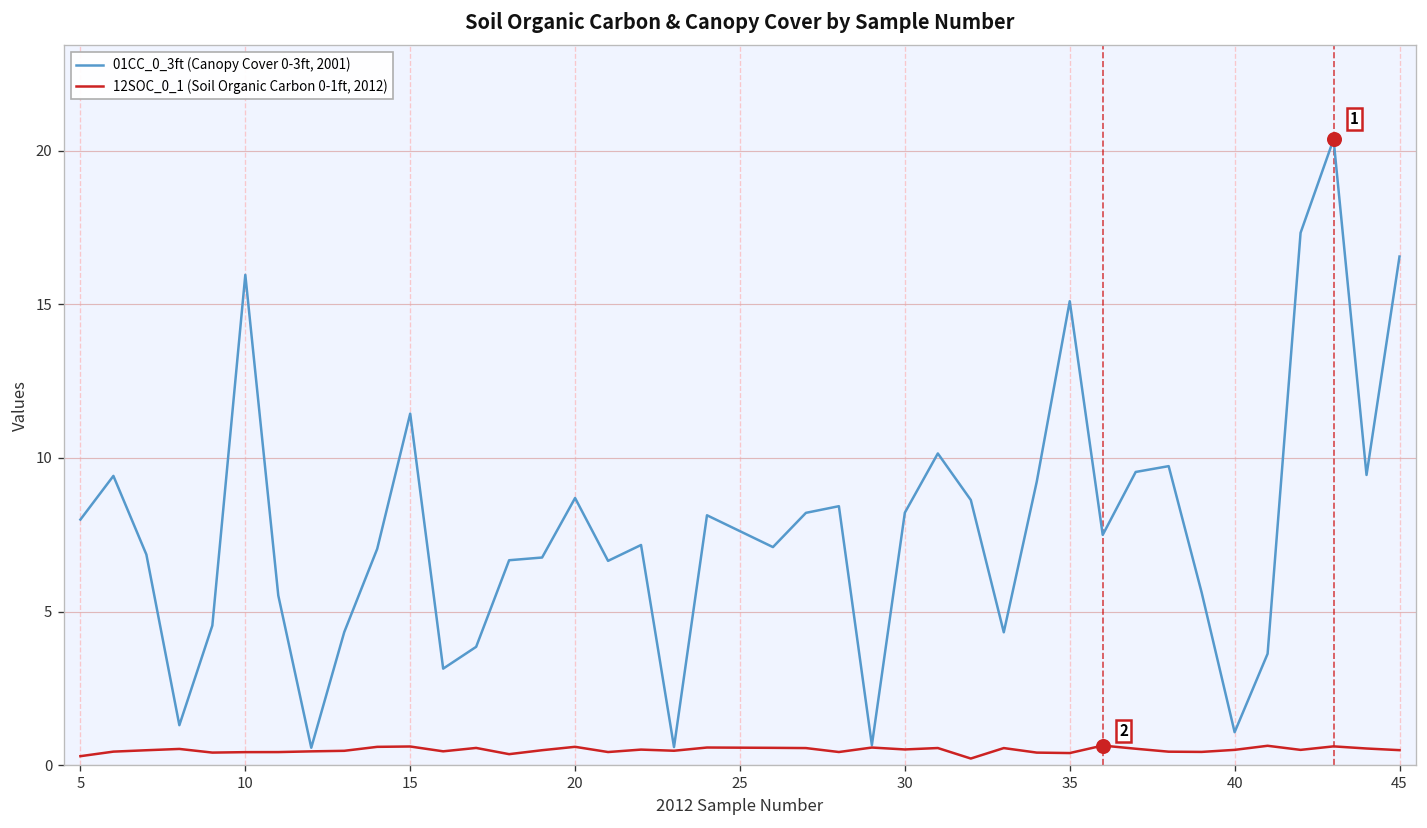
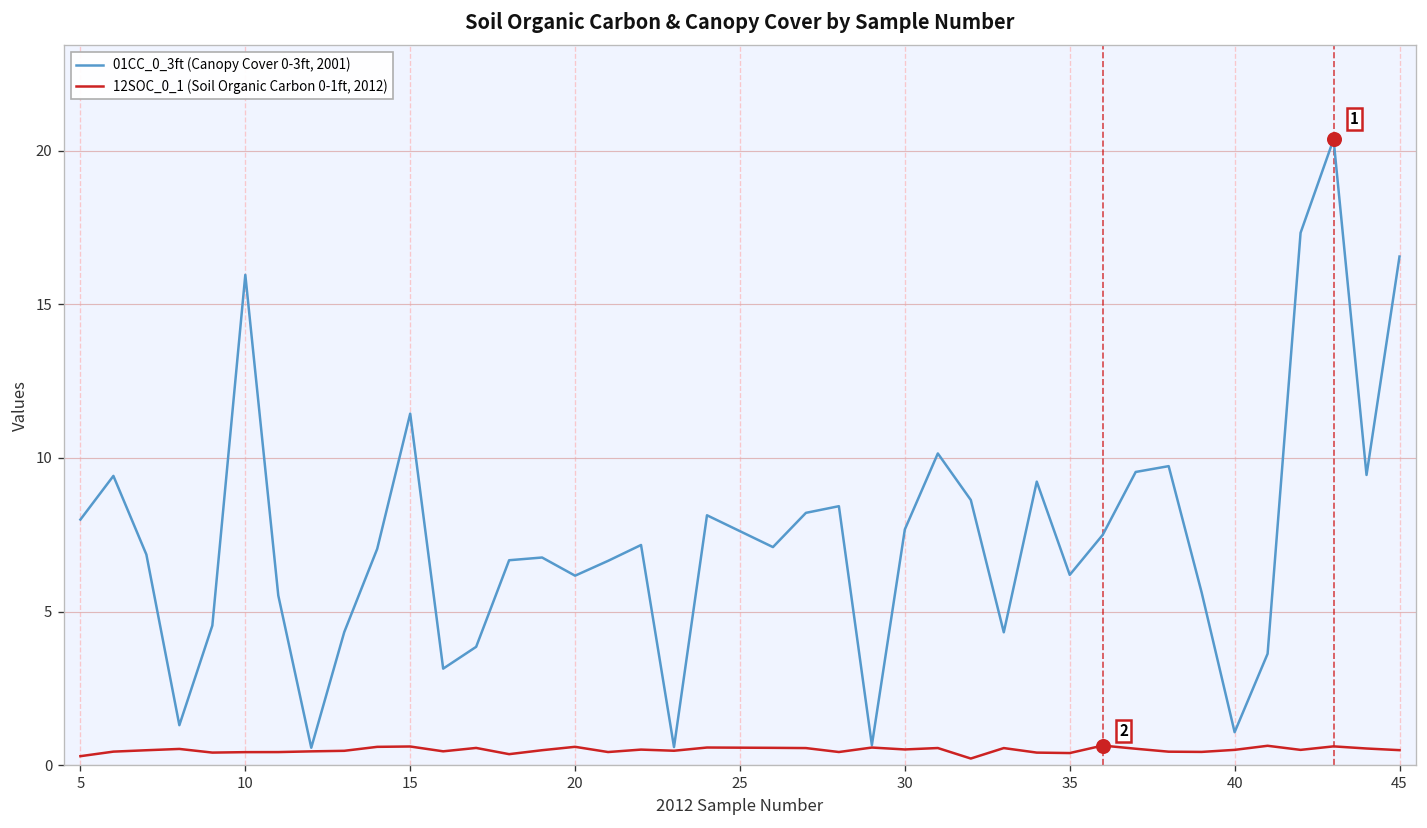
  {
    "01CC_0_3ft (Canopy Cover 0-3ft, 2001)": {
      "5": 8.0,
      "10": 16.0,
      "15": 11.4,
-     "20": 8.7,
-     "30": 8.2,
-     "35": 15.1,
+     "20": 6.2,
+     "30": 7.7,
+     "35": 6.2,
      "40": 1.1,
      "45": 16.6
    }
  }
